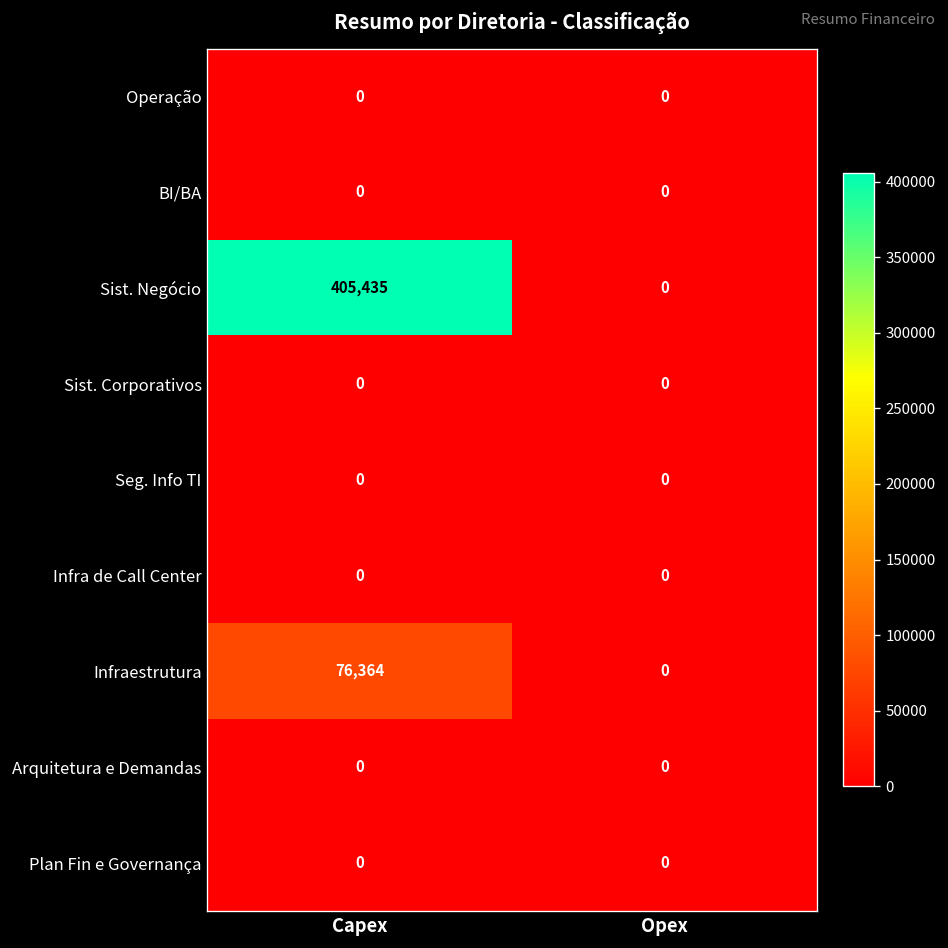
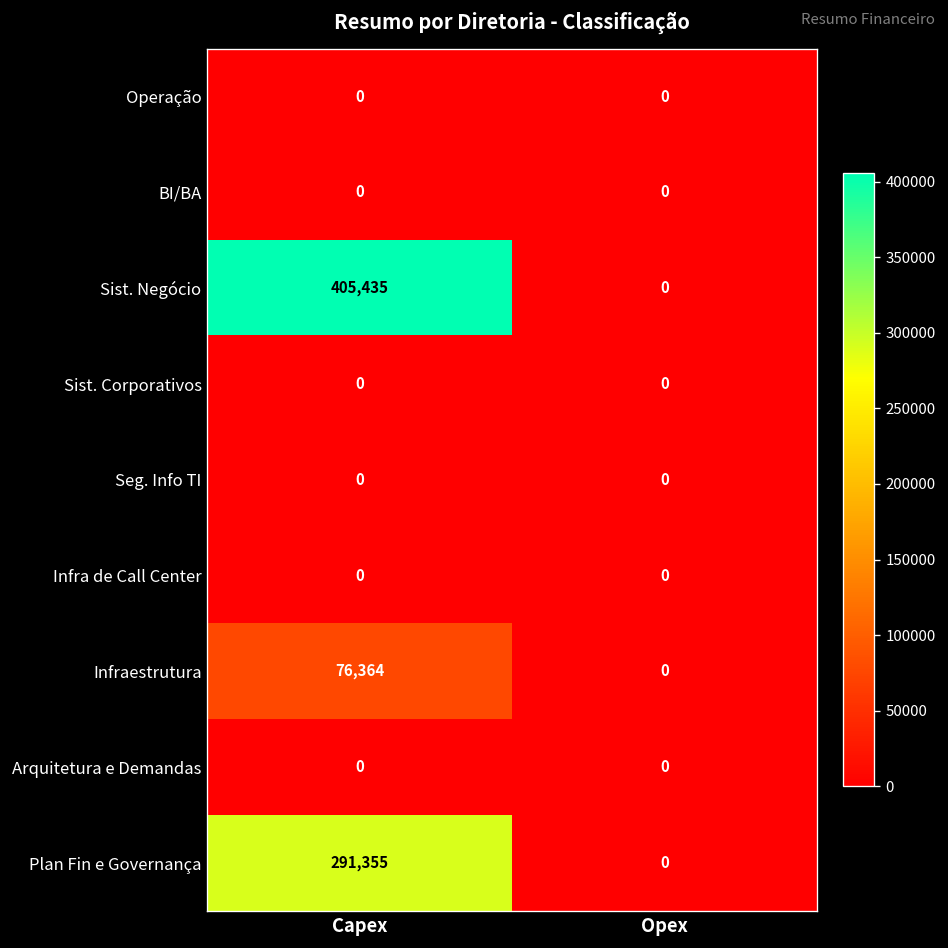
  {
    "Operação": {
      "Capex": "0",
      "Opex": "0"
    },
    "BI/BA": {
      "Capex": "0",
      "Opex": "0"
    },
    "Sist. Negócio": {
      "Capex": "405,435",
      "Opex": "0"
    },
    "Sist. Corporativos": {
      "Capex": "0",
      "Opex": "0"
    },
    "Seg. Info TI": {
      "Capex": "0",
      "Opex": "0"
    },
    "Infra de Call Center": {
      "Capex": "0",
      "Opex": "0"
    },
    "Infraestrutura": {
      "Capex": "76,364",
      "Opex": "0"
    },
    "Arquitetura e Demandas": {
      "Capex": "0",
      "Opex": "0"
    },
    "Plan Fin e Governança": {
-     "Capex": "0",
+     "Capex": "291,355",
      "Opex": "0"
    }
  }
